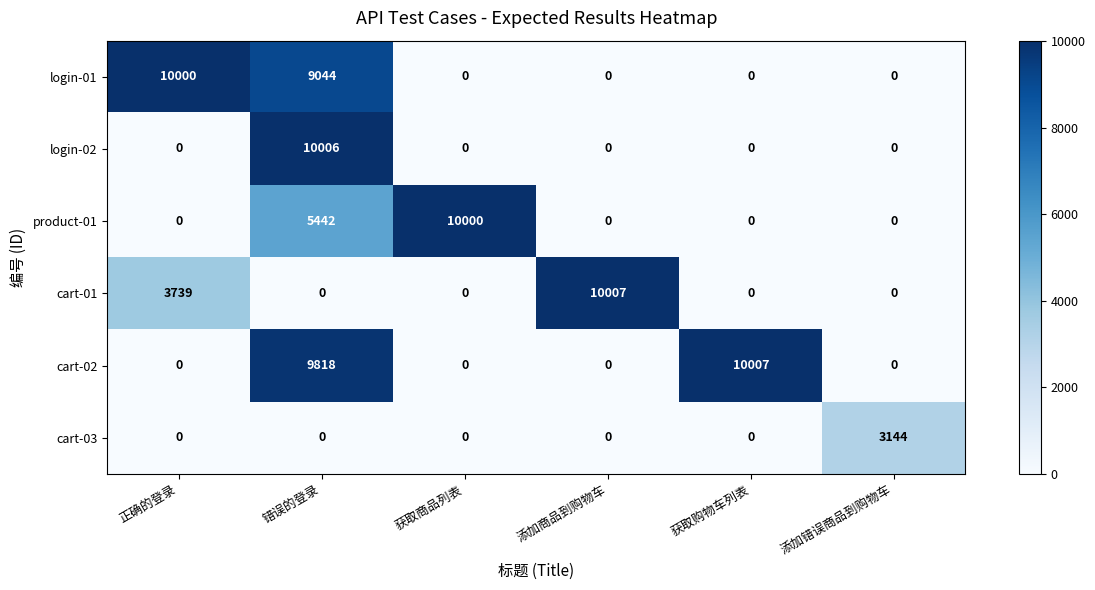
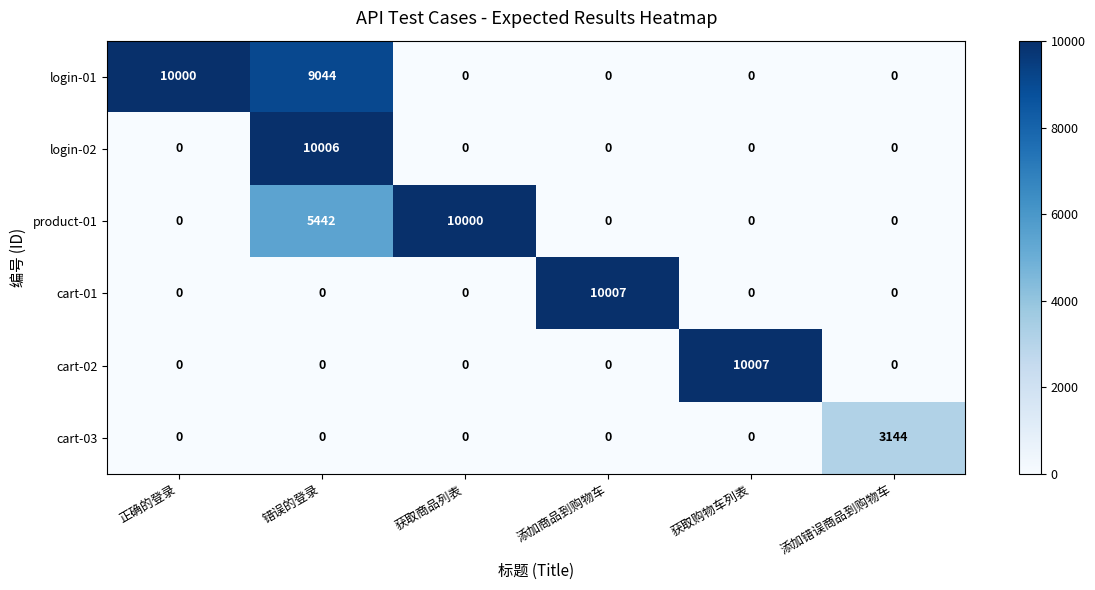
  {
    "login-01": {
      "正确的登录": 10000,
      "错误的登录": 9044,
      "获取商品列表": 0,
      "添加商品到购物车": 0,
      "获取购物车列表": 0,
      "添加错误商品到购物车": 0
    },
    "login-02": {
      "正确的登录": 0,
      "错误的登录": 10006,
      "获取商品列表": 0,
      "添加商品到购物车": 0,
      "获取购物车列表": 0,
      "添加错误商品到购物车": 0
    },
    "product-01": {
      "正确的登录": 0,
      "错误的登录": 5442,
      "获取商品列表": 10000,
      "添加商品到购物车": 0,
      "获取购物车列表": 0,
      "添加错误商品到购物车": 0
    },
    "cart-01": {
-     "正确的登录": 3739,
+     "正确的登录": 0,
      "错误的登录": 0,
      "获取商品列表": 0,
      "添加商品到购物车": 10007,
      "获取购物车列表": 0,
      "添加错误商品到购物车": 0
    },
    "cart-02": {
      "正确的登录": 0,
-     "错误的登录": 9818,
+     "错误的登录": 0,
      "获取商品列表": 0,
      "添加商品到购物车": 0,
      "获取购物车列表": 10007,
      "添加错误商品到购物车": 0
    },
    "cart-03": {
      "正确的登录": 0,
      "错误的登录": 0,
      "获取商品列表": 0,
      "添加商品到购物车": 0,
      "获取购物车列表": 0,
      "添加错误商品到购物车": 3144
    }
  }
